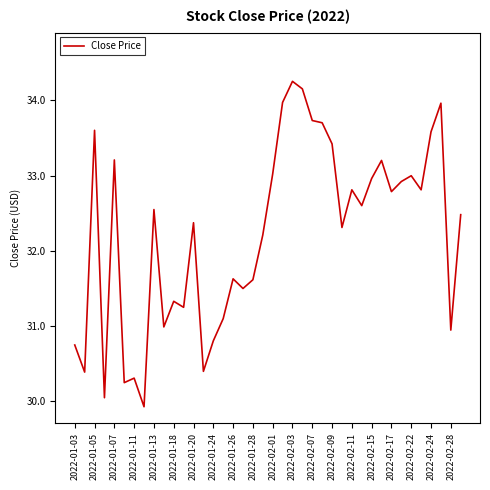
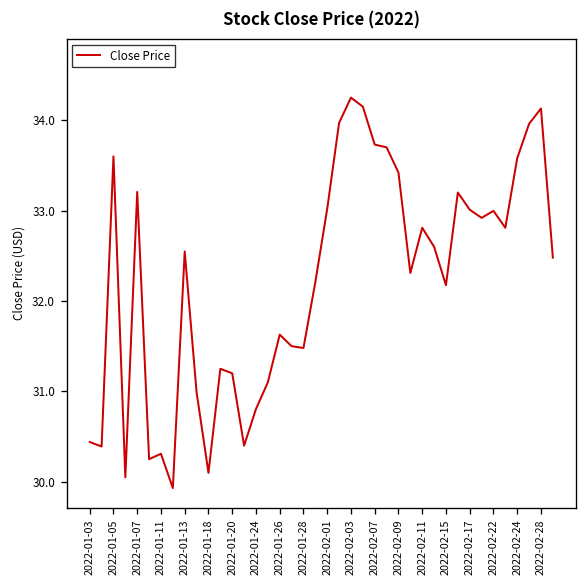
  {
-   "2022-01-03": 30.8,
+   "2022-01-03": 30.4,
    "2022-01-05": 33.6,
    "2022-01-07": 33.2,
    "2022-01-11": 30.3,
    "2022-01-13": 32.5,
-   "2022-01-18": 31.3,
-   "2022-01-20": 32.4,
+   "2022-01-18": 30.1,
+   "2022-01-20": 31.2,
    "2022-01-24": 30.8,
    "2022-01-26": 31.6,
-   "2022-01-28": 31.6,
+   "2022-01-28": 31.5,
    "2022-02-01": 33.0,
    "2022-02-03": 34.3,
    "2022-02-07": 33.7,
    "2022-02-09": 33.4,
    "2022-02-11": 32.8,
-   "2022-02-15": 33.0,
-   "2022-02-17": 32.8,
+   "2022-02-15": 32.2,
+   "2022-02-17": 33.0,
    "2022-02-22": 33.0,
    "2022-02-24": 33.6,
-   "2022-02-28": 30.9
+   "2022-02-28": 34.1
  }
